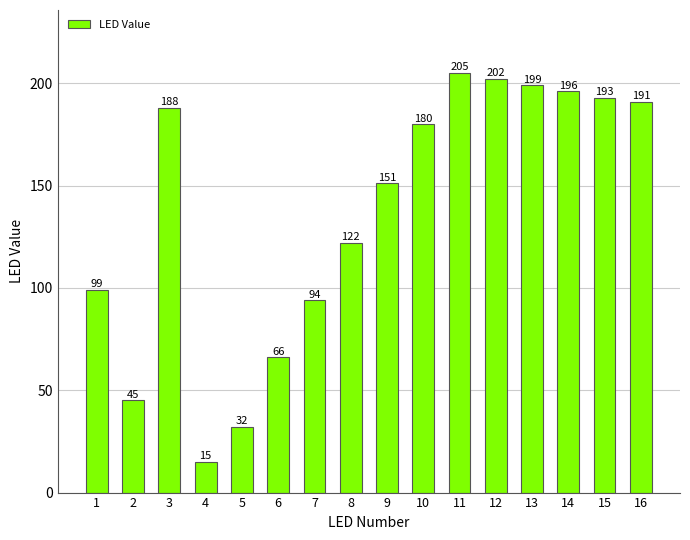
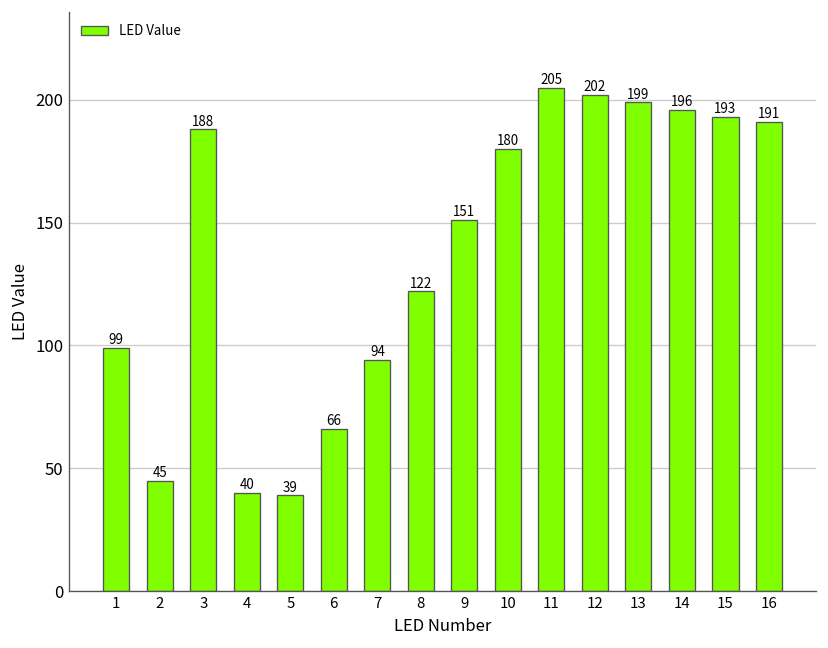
  {
    "1": 99,
    "2": 45,
    "3": 188,
-   "4": 15,
-   "5": 32,
+   "4": 40,
+   "5": 39,
    "6": 66,
    "7": 94,
    "8": 122,
    "9": 151,
    "10": 180,
    "11": 205,
    "12": 202,
    "13": 199,
    "14": 196,
    "15": 193,
    "16": 191
  }
